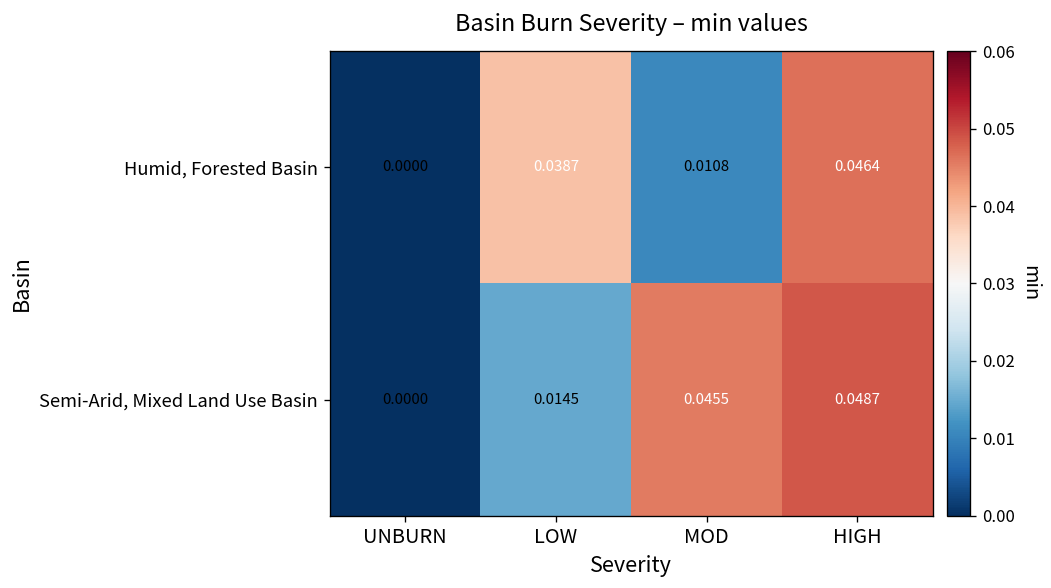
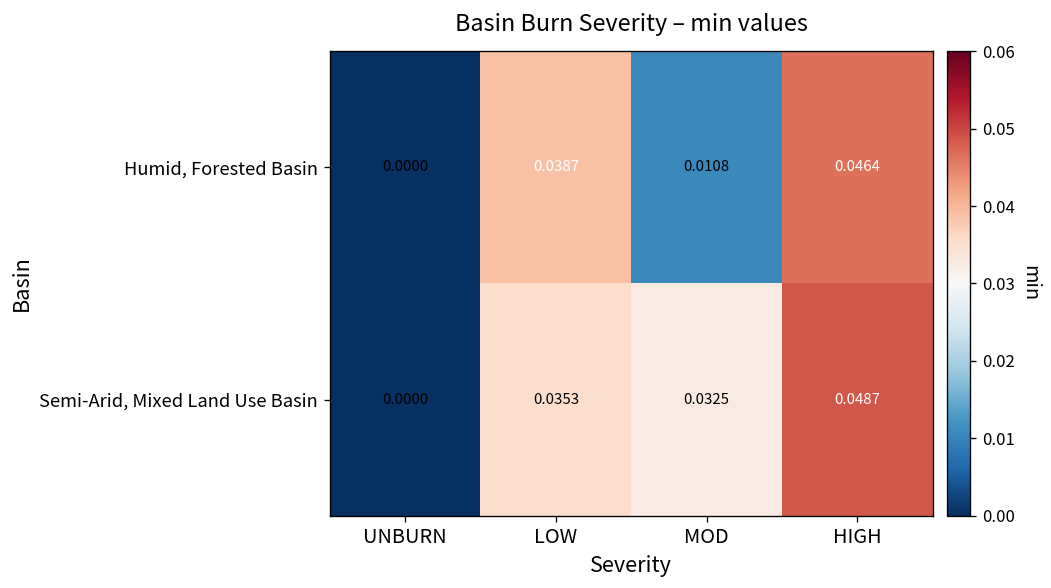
  {
    "Humid, Forested Basin": {
      "UNBURN": 0.0000,
      "LOW": 0.0387,
      "MOD": 0.0108,
      "HIGH": 0.0464
    },
    "Semi-Arid, Mixed Land Use Basin": {
      "UNBURN": 0.0000,
-     "LOW": 0.0145,
-     "MOD": 0.0455,
+     "LOW": 0.0353,
+     "MOD": 0.0325,
      "HIGH": 0.0487
    }
  }
